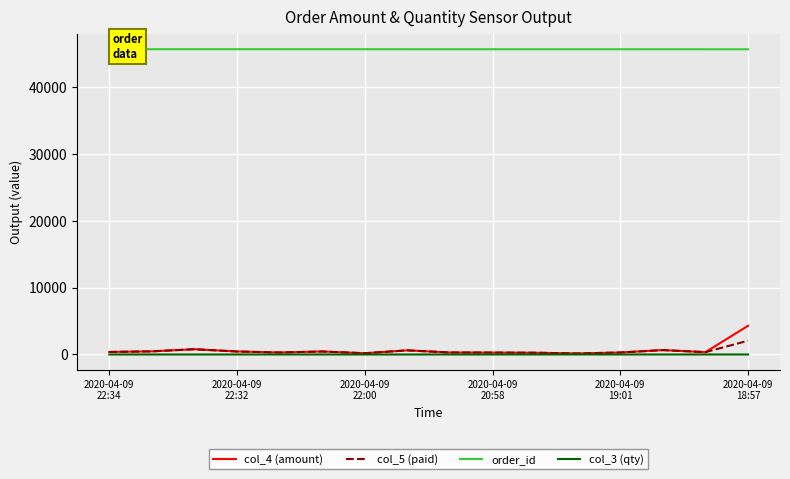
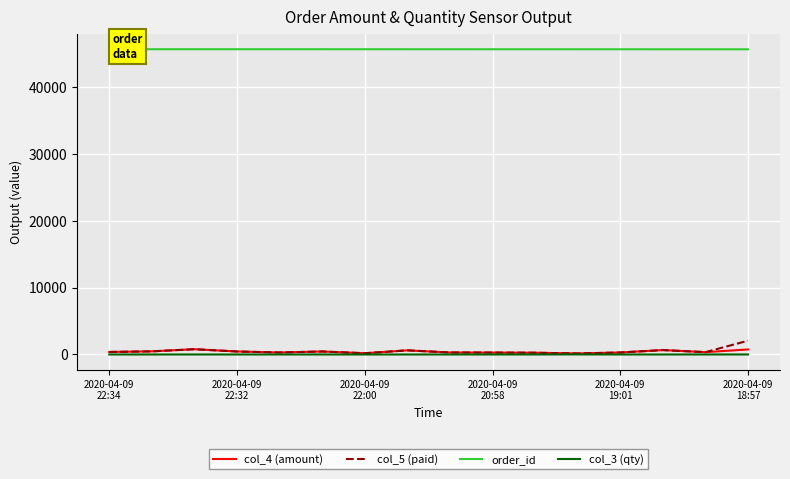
  {
    "col_4 (amount)": {
-     "2020-04-09 18:57": 4000
+     "2020-04-09 18:57": 1000
    },
    "col_5 (paid)": {
      "2020-04-09 18:57": 2000
    },
    "order_id": {
      "2020-04-09 22:32": 46000,
      "2020-04-09 22:00": 46000,
      "2020-04-09 20:58": 46000,
      "2020-04-09 18:57": 46000
    },
    "col_3 (qty)": {
      "2020-04-09 22:34": 0,
      "2020-04-09 22:32": 0,
      "2020-04-09 18:57": 0
    }
  }
